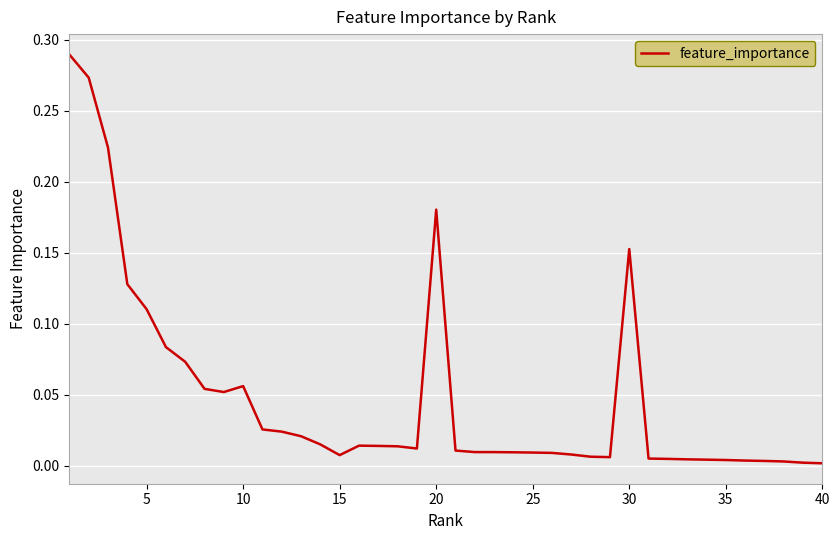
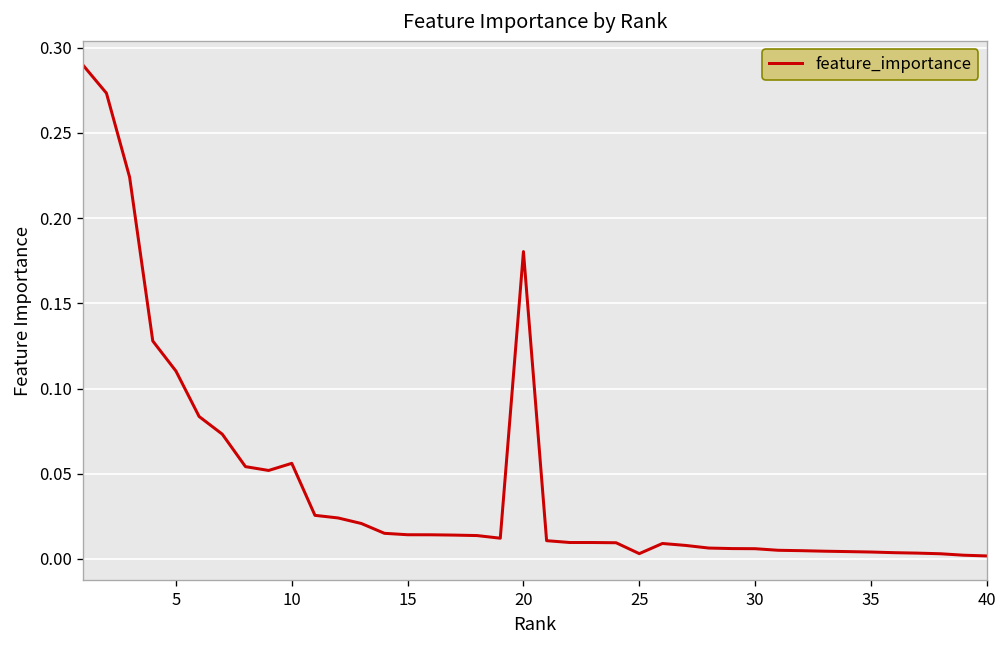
  {
    "5": 0.110,
    "10": 0.056,
-   "15": 0.007,
+   "15": 0.014,
    "20": 0.180,
-   "25": 0.009,
-   "30": 0.153,
+   "25": 0.003,
+   "30": 0.006,
    "35": 0.004,
    "40": 0.002
  }
